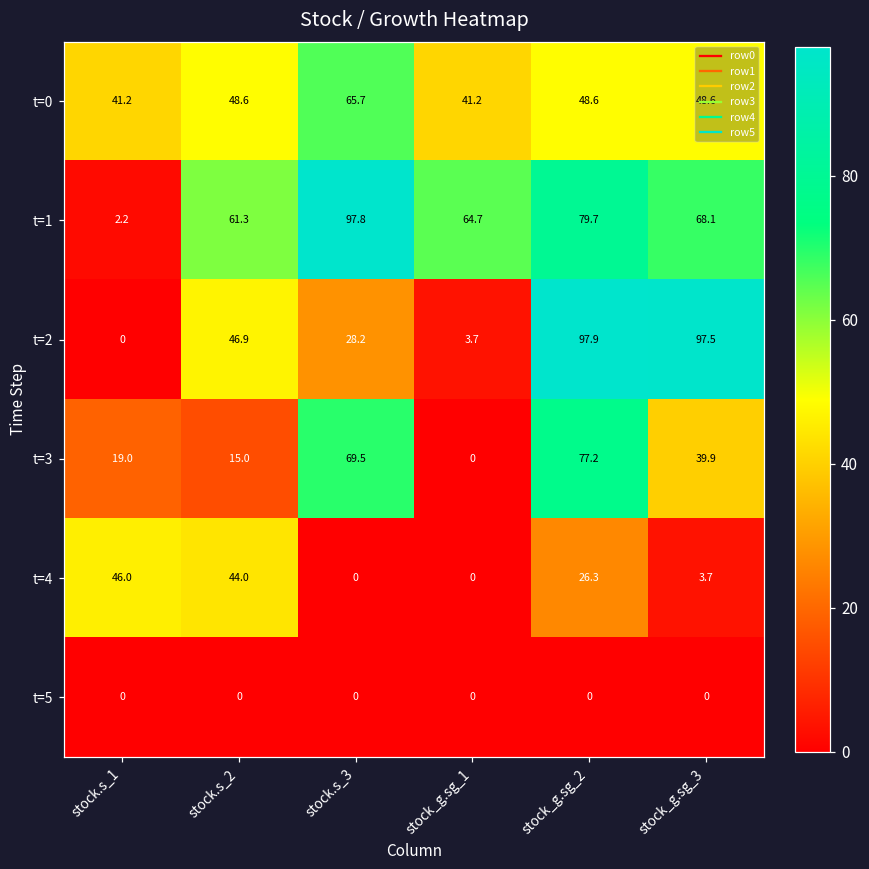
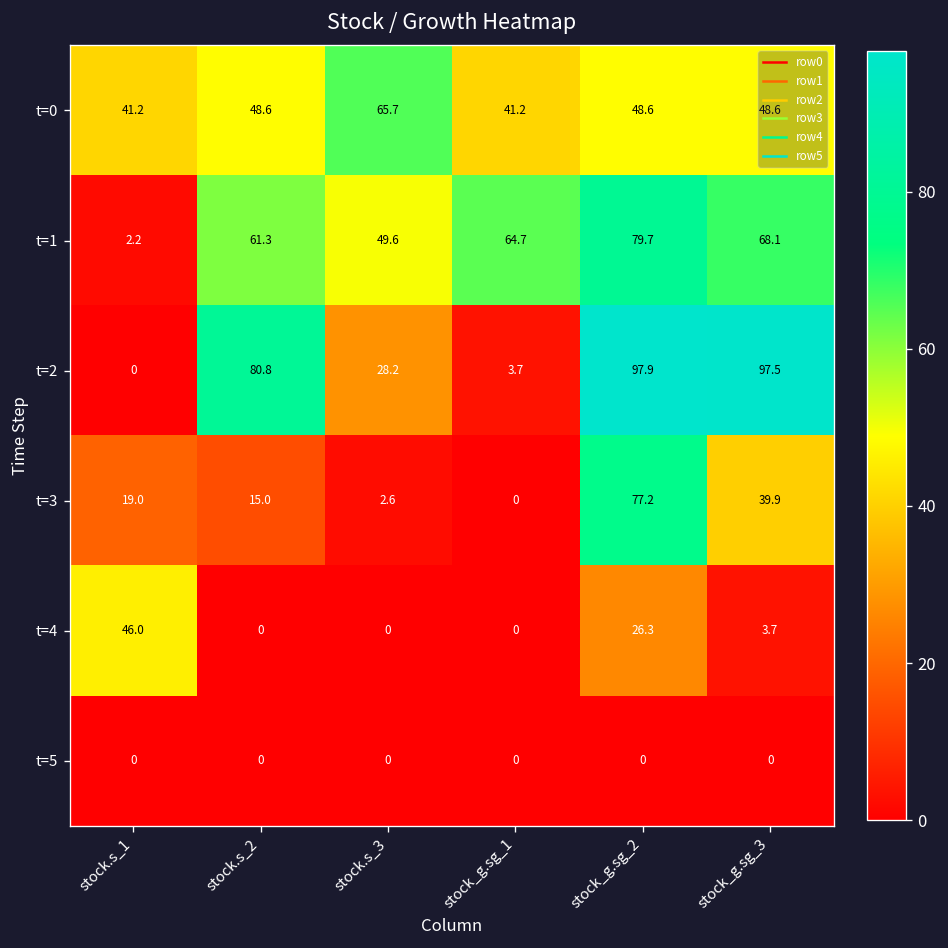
  {
    "t=0": {
      "stock.s_1": 41.2,
      "stock.s_2": 48.6,
      "stock.s_3": 65.7,
      "stock_g.sg_1": 41.2,
      "stock_g.sg_2": 48.6
    },
    "t=1": {
      "stock.s_1": 2.2,
      "stock.s_2": 61.3,
-     "stock.s_3": 97.8,
+     "stock.s_3": 49.6,
      "stock_g.sg_1": 64.7,
      "stock_g.sg_2": 79.7,
      "stock_g.sg_3": 68.1
    },
    "t=2": {
      "stock.s_1": 0,
-     "stock.s_2": 46.9,
+     "stock.s_2": 80.8,
      "stock.s_3": 28.2,
      "stock_g.sg_1": 3.7,
      "stock_g.sg_2": 97.9,
      "stock_g.sg_3": 97.5
    },
    "t=3": {
      "stock.s_1": 19.0,
      "stock.s_2": 15.0,
-     "stock.s_3": 69.5,
+     "stock.s_3": 2.6,
      "stock_g.sg_1": 0,
      "stock_g.sg_2": 77.2,
      "stock_g.sg_3": 39.9
    },
    "t=4": {
      "stock.s_1": 46.0,
-     "stock.s_2": 44.0,
+     "stock.s_2": 0,
      "stock.s_3": 0,
      "stock_g.sg_1": 0,
      "stock_g.sg_2": 26.3,
      "stock_g.sg_3": 3.7
    },
    "t=5": {
      "stock.s_1": 0,
      "stock.s_2": 0,
      "stock.s_3": 0,
      "stock_g.sg_1": 0,
      "stock_g.sg_2": 0,
      "stock_g.sg_3": 0
    }
  }
